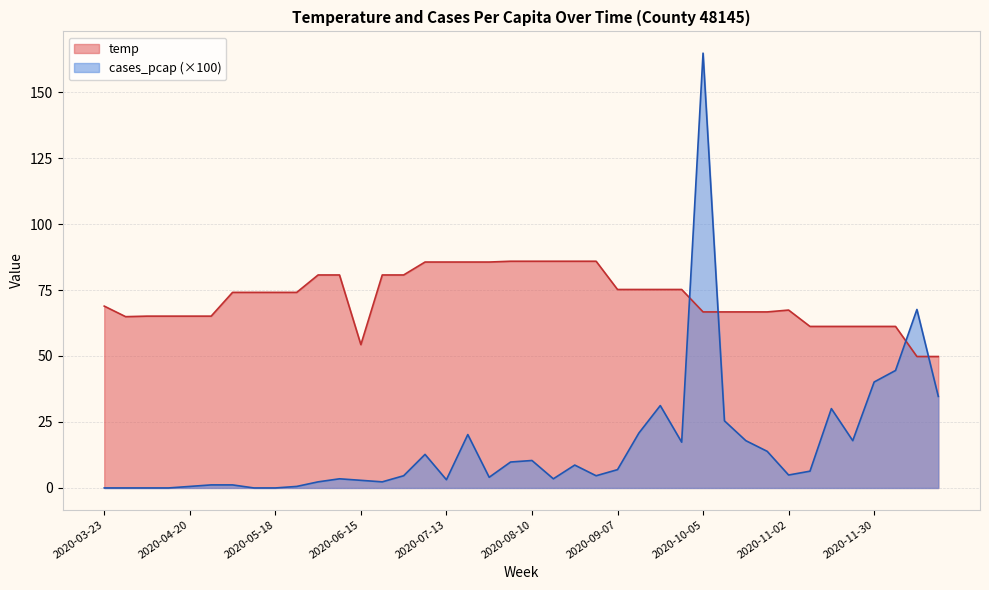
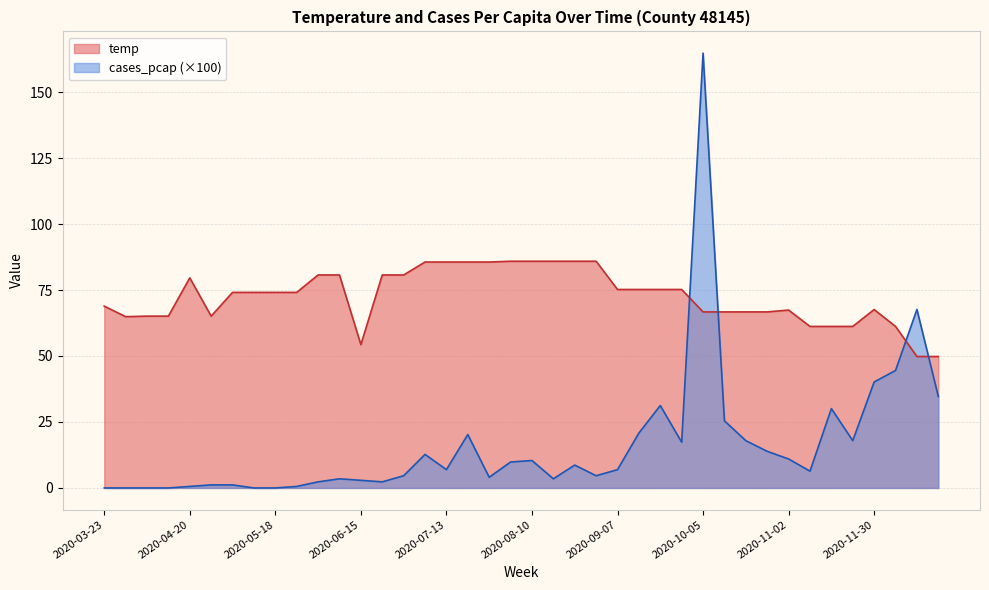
  {
    "temp": {
      "2020-03-23": 69,
-     "2020-04-20": 65,
+     "2020-04-20": 80,
      "2020-05-18": 74,
      "2020-06-15": 54,
      "2020-07-13": 86,
      "2020-08-10": 86,
      "2020-09-07": 75,
      "2020-10-05": 67,
      "2020-11-02": 67,
-     "2020-11-30": 61
+     "2020-11-30": 68
    },
    "cases_pcap (×100)": {
      "2020-03-23": 0,
      "2020-04-20": 1,
      "2020-05-18": 0,
      "2020-06-15": 3,
-     "2020-07-13": 3,
+     "2020-07-13": 7,
      "2020-08-10": 10,
      "2020-09-07": 7,
      "2020-10-05": 165,
-     "2020-11-02": 5,
+     "2020-11-02": 11,
      "2020-11-30": 40
    }
  }
